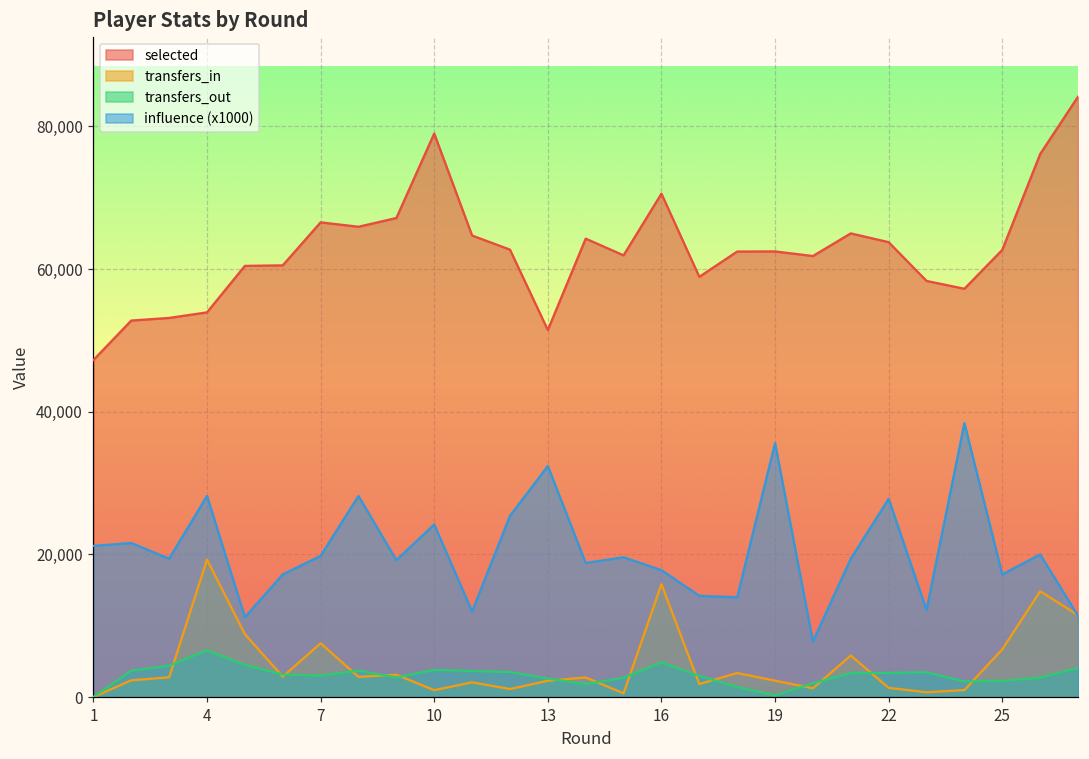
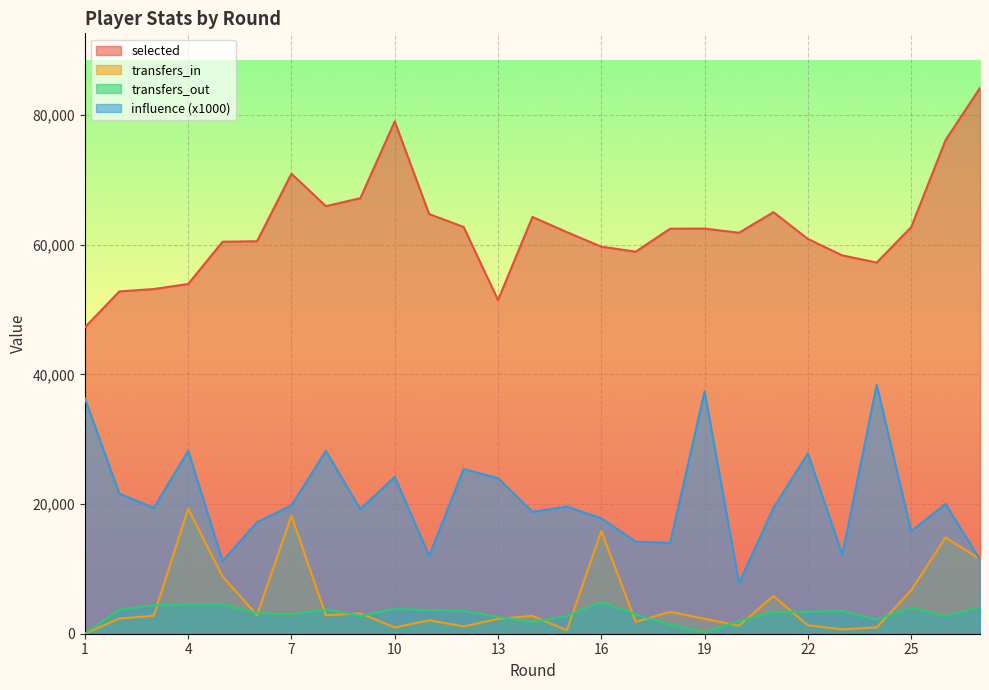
  {
    "selected": {
      "1": "47,000",
      "4": "54,000",
-     "7": "67,000",
+     "7": "71,000",
      "10": "79,000",
      "13": "51,000",
-     "16": "71,000",
+     "16": "60,000",
      "19": "62,000",
-     "22": "64,000",
+     "22": "61,000",
      "25": "63,000"
    },
    "transfers_in": {
      "4": "19,000",
-     "7": "8,000",
+     "7": "18,000",
      "10": "1,000",
      "16": "16,000",
      "19": "2,000",
      "22": "1,000",
      "25": "7,000"
    },
    "transfers_out": {
-     "4": "7,000",
+     "4": "5,000",
      "7": "3,000",
      "10": "4,000",
      "16": "5,000",
      "19": "0",
      "22": "3,000",
-     "25": "2,000"
+     "25": "4,000"
    },
    "influence (x1000)": {
-     "1": "21,000",
+     "1": "36,000",
      "4": "28,000",
      "7": "20,000",
      "10": "24,000",
-     "13": "32,000",
+     "13": "24,000",
      "16": "18,000",
-     "19": "36,000",
+     "19": "37,000",
      "22": "28,000",
-     "25": "17,000"
+     "25": "16,000"
    }
  }
